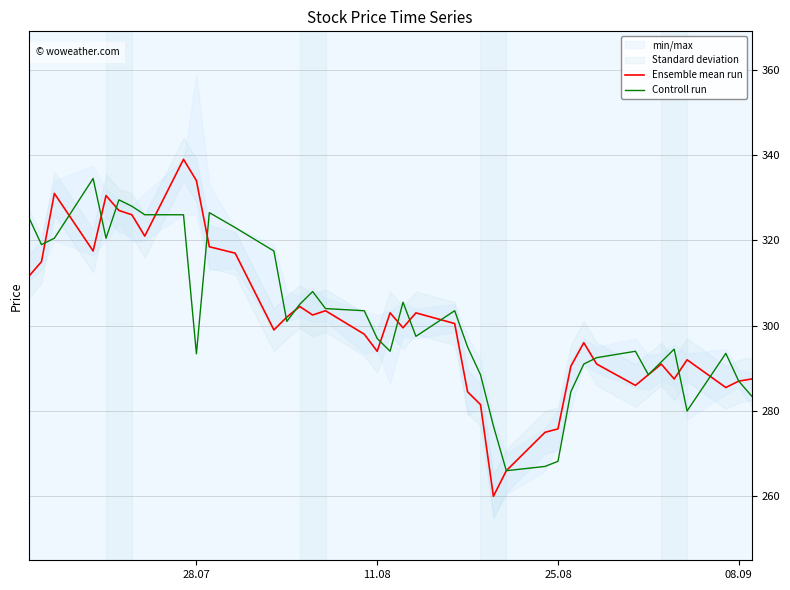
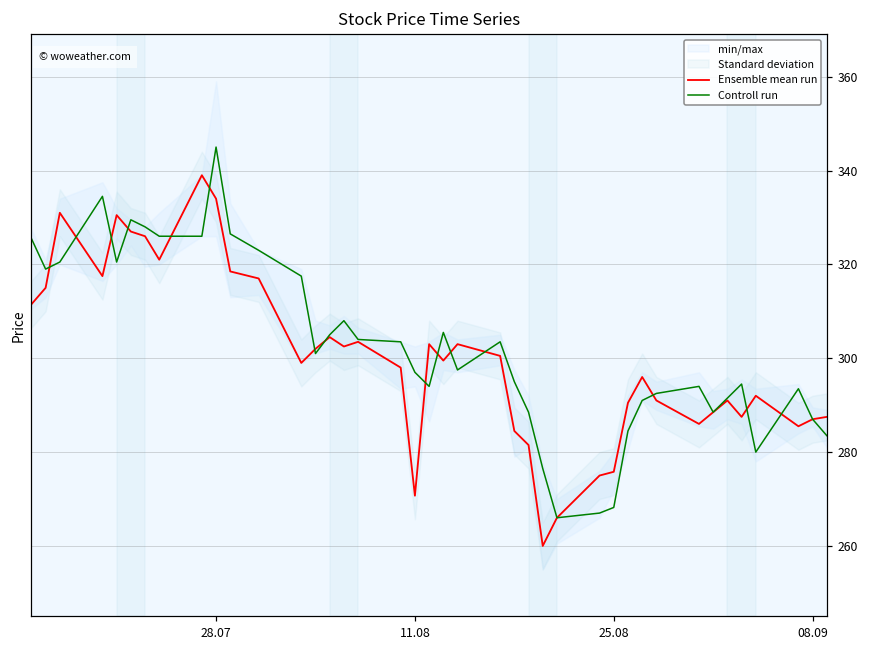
  {
    "Ensemble mean run": {
      "28.07": 334,
-     "11.08": 294,
+     "11.08": 271,
      "25.08": 276
    },
    "Controll run": {
-     "28.07": 293,
+     "28.07": 345,
      "11.08": 297,
      "25.08": 268
    }
  }
